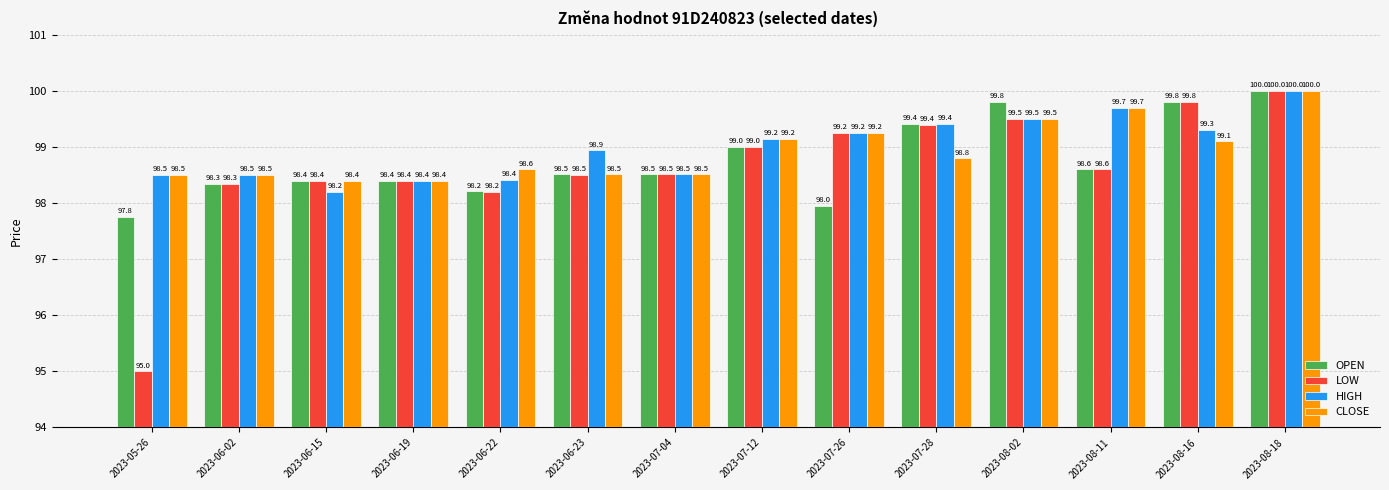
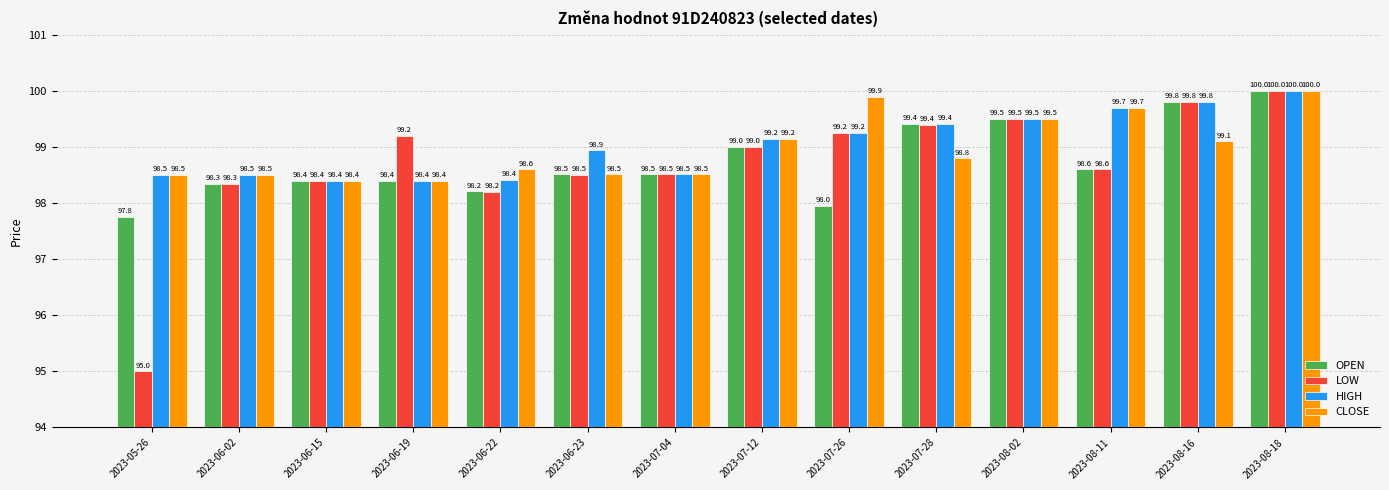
  {
    "OPEN": {
      "2023-05-26": 97.8,
      "2023-06-02": 98.3,
      "2023-06-15": 98.4,
      "2023-06-19": 98.4,
      "2023-06-22": 98.2,
      "2023-06-23": 98.5,
      "2023-07-04": 98.5,
      "2023-07-12": 99.0,
      "2023-07-26": 98.0,
      "2023-07-28": 99.4,
-     "2023-08-02": 99.8,
+     "2023-08-02": 99.5,
      "2023-08-11": 98.6,
      "2023-08-16": 99.8,
      "2023-08-18": 100.0
    },
    "LOW": {
      "2023-05-26": 95.0,
      "2023-06-02": 98.3,
      "2023-06-15": 98.4,
-     "2023-06-19": 98.4,
+     "2023-06-19": 99.2,
      "2023-06-22": 98.2,
      "2023-06-23": 98.5,
      "2023-07-04": 98.5,
      "2023-07-12": 99.0,
      "2023-07-26": 99.2,
      "2023-07-28": 99.4,
      "2023-08-02": 99.5,
      "2023-08-11": 98.6,
      "2023-08-16": 99.8,
      "2023-08-18": 100.0
    },
    "HIGH": {
      "2023-05-26": 98.5,
      "2023-06-02": 98.5,
-     "2023-06-15": 98.2,
+     "2023-06-15": 98.4,
      "2023-06-19": 98.4,
      "2023-06-22": 98.4,
      "2023-06-23": 98.9,
      "2023-07-04": 98.5,
      "2023-07-12": 99.2,
      "2023-07-26": 99.2,
      "2023-07-28": 99.4,
      "2023-08-02": 99.5,
      "2023-08-11": 99.7,
-     "2023-08-16": 99.3,
+     "2023-08-16": 99.8,
      "2023-08-18": 100.0
    },
    "CLOSE": {
      "2023-05-26": 98.5,
      "2023-06-02": 98.5,
      "2023-06-15": 98.4,
      "2023-06-19": 98.4,
      "2023-06-22": 98.6,
      "2023-06-23": 98.5,
      "2023-07-04": 98.5,
      "2023-07-12": 99.2,
-     "2023-07-26": 99.2,
+     "2023-07-26": 99.9,
      "2023-07-28": 98.8,
      "2023-08-02": 99.5,
      "2023-08-11": 99.7,
      "2023-08-16": 99.1,
      "2023-08-18": 100.0
    }
  }
